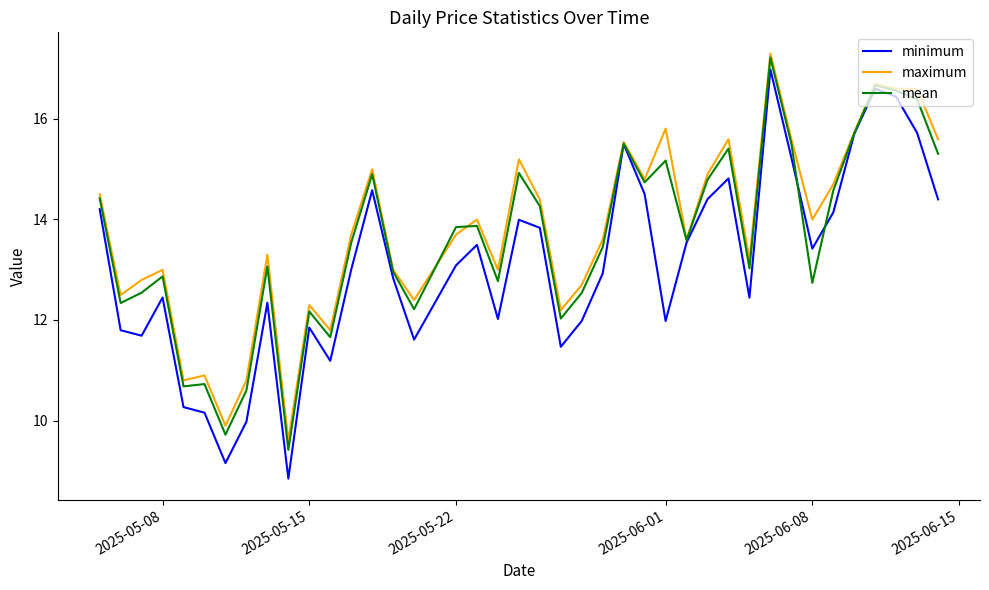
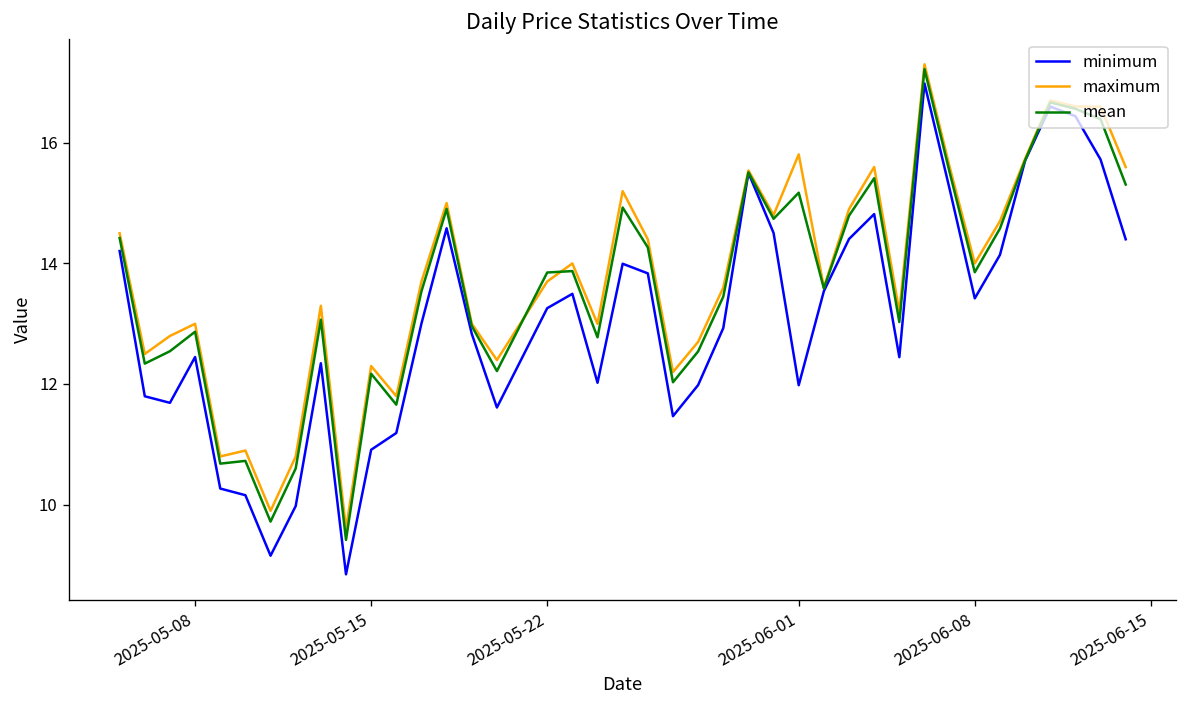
  {
    "minimum": {
      "2025-05-08": 12.4,
-     "2025-05-15": 11.8,
-     "2025-05-22": 13.1,
+     "2025-05-15": 10.9,
+     "2025-05-22": 13.3,
      "2025-06-01": 12.0,
      "2025-06-08": 13.4
    },
    "maximum": {
      "2025-05-08": 13.0,
      "2025-05-15": 12.3,
      "2025-05-22": 13.7,
      "2025-06-01": 15.8,
      "2025-06-08": 14.0
    },
    "mean": {
      "2025-05-08": 12.9,
      "2025-05-15": 12.2,
      "2025-05-22": 13.8,
      "2025-06-01": 15.2,
-     "2025-06-08": 12.7
+     "2025-06-08": 13.9
    }
  }
